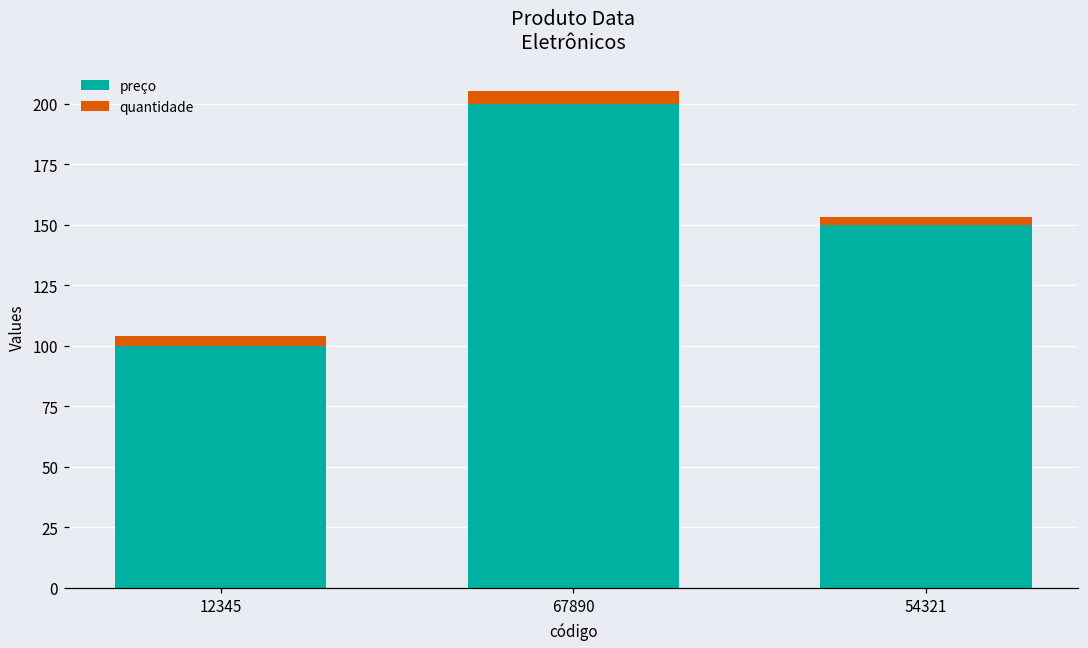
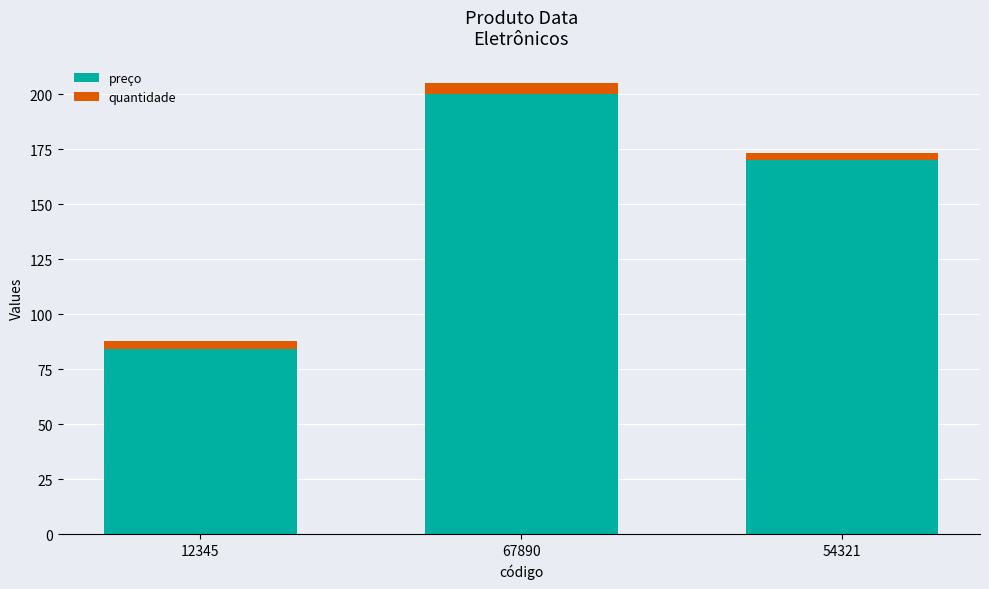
  {
    "preço": {
-     "12345": 100,
+     "12345": 84,
      "67890": 200,
-     "54321": 150
+     "54321": 170
    },
    "quantidade": {
      "12345": 4,
      "67890": 5,
      "54321": 3
    }
  }
